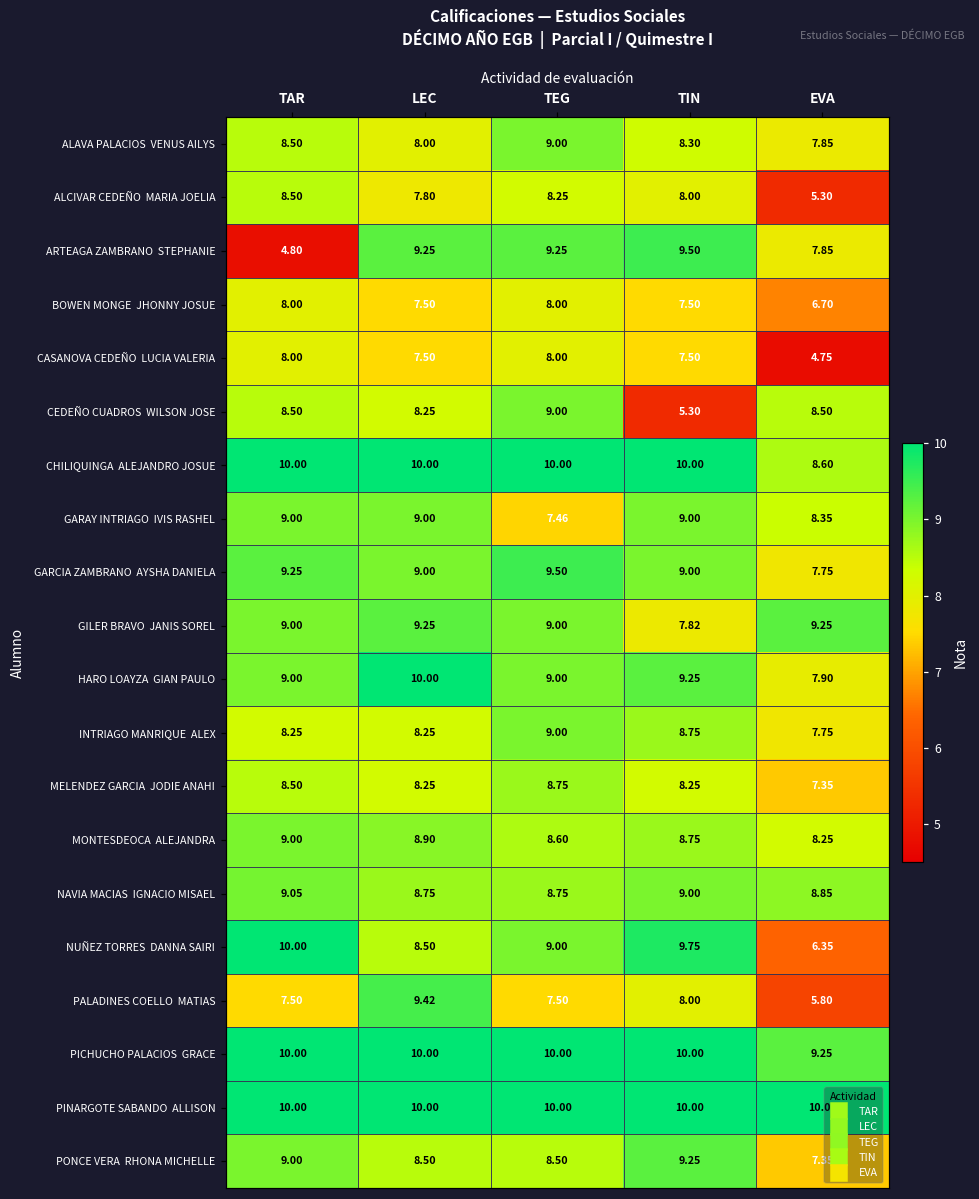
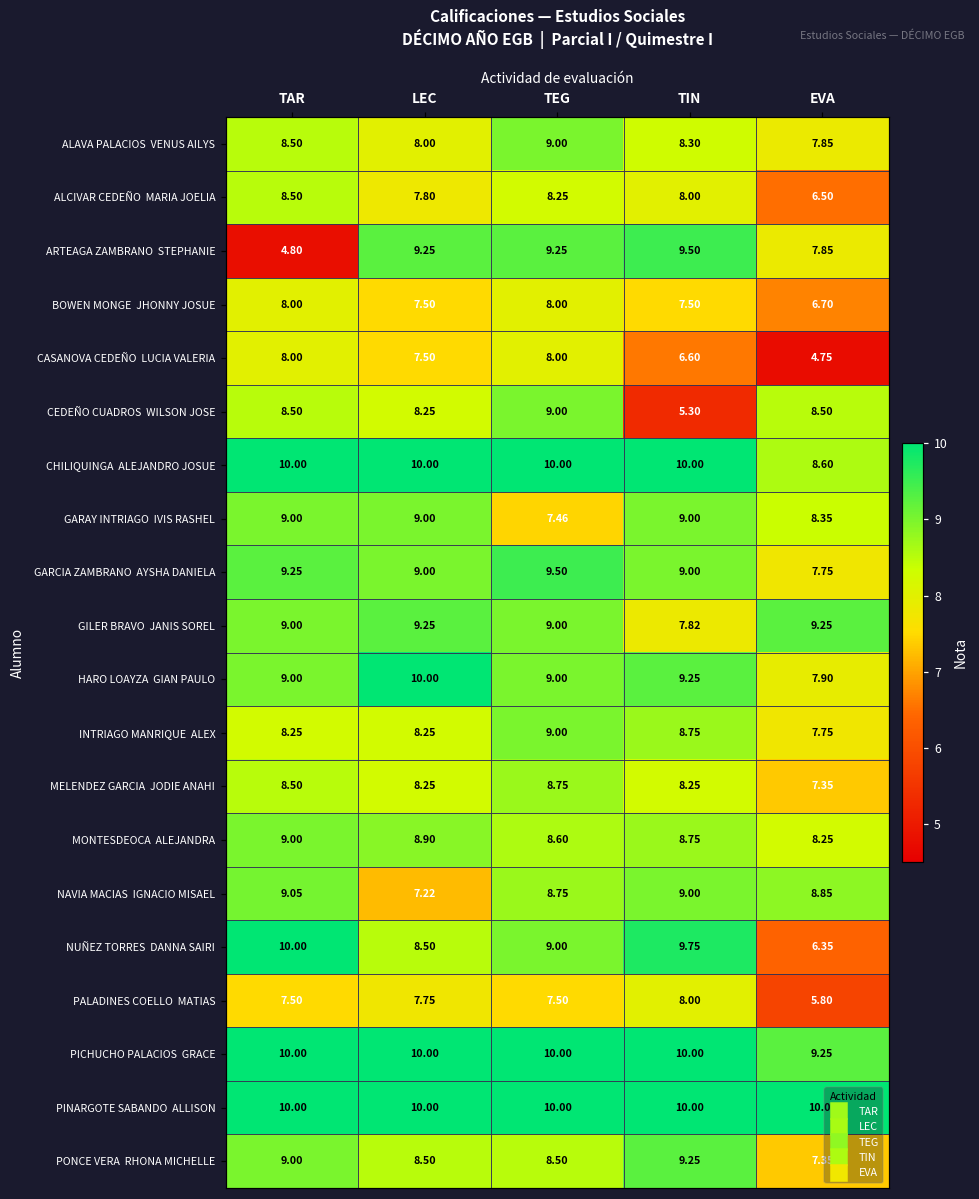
  {
    "ALAVA PALACIOS VENUS AILYS": {
      "TAR": 8.50,
      "LEC": 8.00,
      "TEG": 9.00,
      "TIN": 8.30,
      "EVA": 7.85
    },
    "ALCIVAR CEDEÑO MARIA JOELIA": {
      "TAR": 8.50,
      "LEC": 7.80,
      "TEG": 8.25,
      "TIN": 8.00,
-     "EVA": 5.30
+     "EVA": 6.50
    },
    "ARTEAGA ZAMBRANO STEPHANIE": {
      "TAR": 4.80,
      "LEC": 9.25,
      "TEG": 9.25,
      "TIN": 9.50,
      "EVA": 7.85
    },
    "BOWEN MONGE JHONNY JOSUE": {
      "TAR": 8.00,
      "LEC": 7.50,
      "TEG": 8.00,
      "TIN": 7.50,
      "EVA": 6.70
    },
    "CASANOVA CEDEÑO LUCIA VALERIA": {
      "TAR": 8.00,
      "LEC": 7.50,
      "TEG": 8.00,
-     "TIN": 7.50,
+     "TIN": 6.60,
      "EVA": 4.75
    },
    "CEDEÑO CUADROS WILSON JOSE": {
      "TAR": 8.50,
      "LEC": 8.25,
      "TEG": 9.00,
      "TIN": 5.30,
      "EVA": 8.50
    },
    "CHILIQUINGA ALEJANDRO JOSUE": {
      "TAR": 10.00,
      "LEC": 10.00,
      "TEG": 10.00,
      "TIN": 10.00,
      "EVA": 8.60
    },
    "GARAY INTRIAGO IVIS RASHEL": {
      "TAR": 9.00,
      "LEC": 9.00,
      "TEG": 7.46,
      "TIN": 9.00,
      "EVA": 8.35
    },
    "GARCIA ZAMBRANO AYSHA DANIELA": {
      "TAR": 9.25,
      "LEC": 9.00,
      "TEG": 9.50,
      "TIN": 9.00,
      "EVA": 7.75
    },
    "GILER BRAVO JANIS SOREL": {
      "TAR": 9.00,
      "LEC": 9.25,
      "TEG": 9.00,
      "TIN": 7.82,
      "EVA": 9.25
    },
    "HARO LOAYZA GIAN PAULO": {
      "TAR": 9.00,
      "LEC": 10.00,
      "TEG": 9.00,
      "TIN": 9.25,
      "EVA": 7.90
    },
    "INTRIAGO MANRIQUE ALEX": {
      "TAR": 8.25,
      "LEC": 8.25,
      "TEG": 9.00,
      "TIN": 8.75,
      "EVA": 7.75
    },
    "MELENDEZ GARCIA JODIE ANAHI": {
      "TAR": 8.50,
      "LEC": 8.25,
      "TEG": 8.75,
      "TIN": 8.25,
      "EVA": 7.35
    },
    "MONTESDEOCA ALEJANDRA": {
      "TAR": 9.00,
      "LEC": 8.90,
      "TEG": 8.60,
      "TIN": 8.75,
      "EVA": 8.25
    },
    "NAVIA MACIAS IGNACIO MISAEL": {
      "TAR": 9.05,
-     "LEC": 8.75,
+     "LEC": 7.22,
      "TEG": 8.75,
      "TIN": 9.00,
      "EVA": 8.85
    },
    "NUÑEZ TORRES DANNA SAIRI": {
      "TAR": 10.00,
      "LEC": 8.50,
      "TEG": 9.00,
      "TIN": 9.75,
      "EVA": 6.35
    },
    "PALADINES COELLO MATIAS": {
      "TAR": 7.50,
-     "LEC": 9.42,
+     "LEC": 7.75,
      "TEG": 7.50,
      "TIN": 8.00,
      "EVA": 5.80
    },
    "PICHUCHO PALACIOS GRACE": {
      "TAR": 10.00,
      "LEC": 10.00,
      "TEG": 10.00,
      "TIN": 10.00,
      "EVA": 9.25
    },
    "PINARGOTE SABANDO ALLISON": {
      "TAR": 10.00,
      "LEC": 10.00,
      "TEG": 10.00,
      "TIN": 10.00
    },
    "PONCE VERA RHONA MICHELLE": {
      "TAR": 9.00,
      "LEC": 8.50,
      "TEG": 8.50,
      "TIN": 9.25
    }
  }
